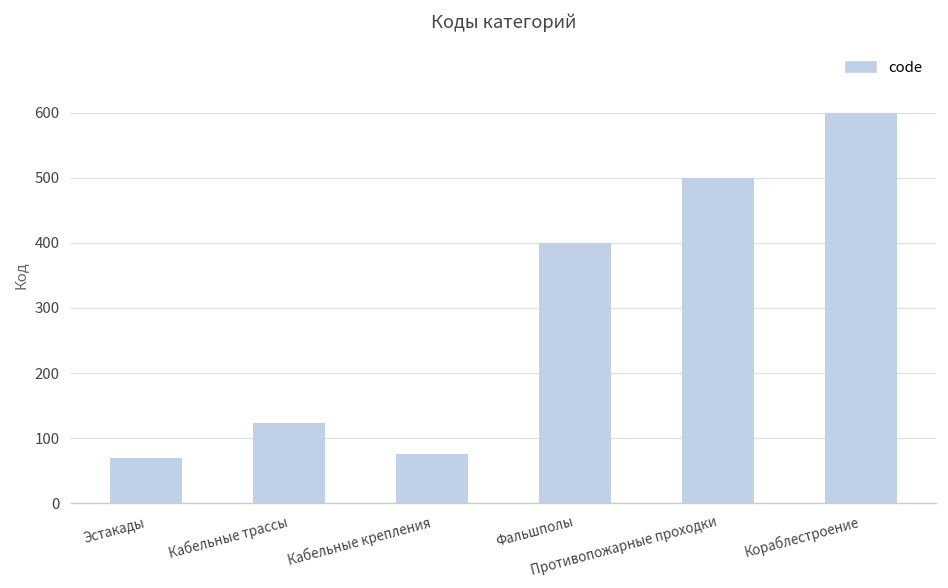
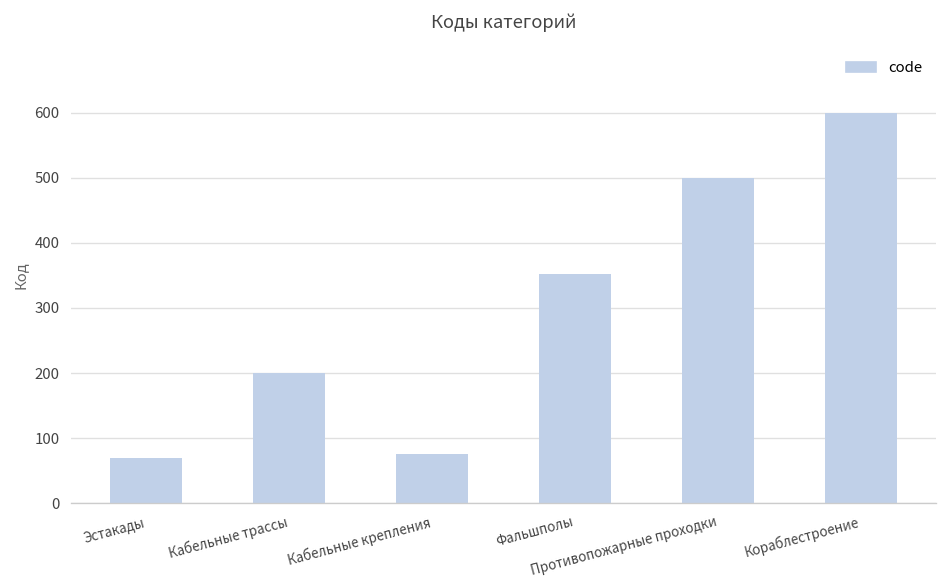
  {
    "Эстакады": 70,
-   "Кабельные трассы": 120,
+   "Кабельные трассы": 200,
    "Кабельные крепления": 80,
-   "Фальшполы": 400,
+   "Фальшполы": 350,
    "Противопожарные проходки": 500,
    "Кораблестроение": 600
  }
